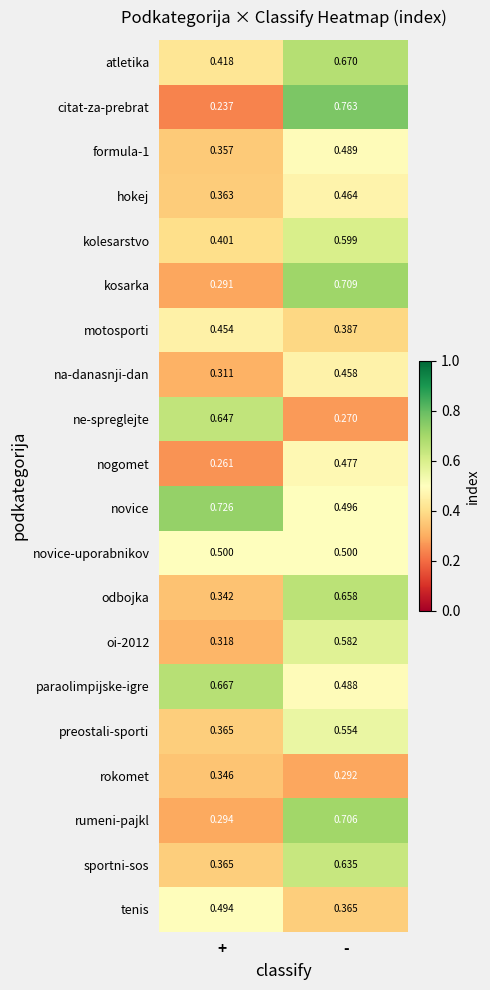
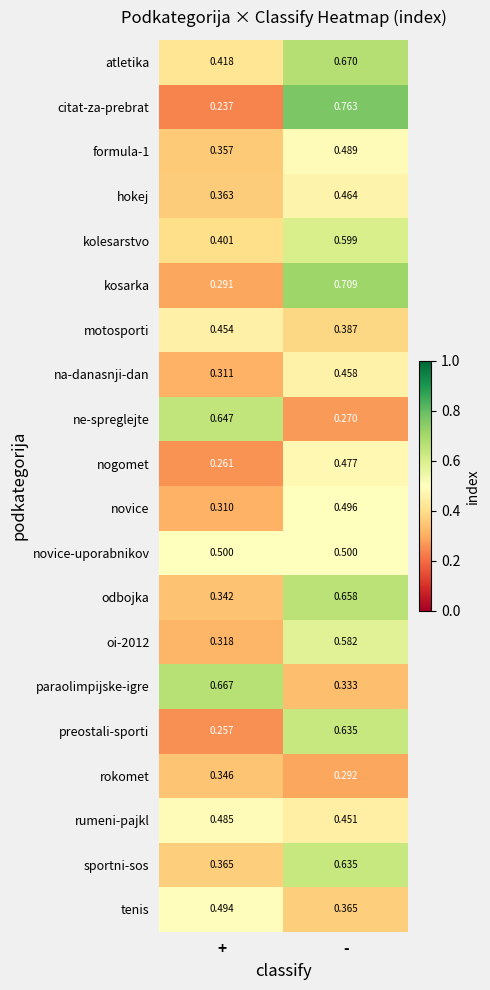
  {
    "atletika": {
      "+": 0.418,
      "-": 0.670
    },
    "citat-za-prebrat": {
      "+": 0.237,
      "-": 0.763
    },
    "formula-1": {
      "+": 0.357,
      "-": 0.489
    },
    "hokej": {
      "+": 0.363,
      "-": 0.464
    },
    "kolesarstvo": {
      "+": 0.401,
      "-": 0.599
    },
    "kosarka": {
      "+": 0.291,
      "-": 0.709
    },
    "motosporti": {
      "+": 0.454,
      "-": 0.387
    },
    "na-danasnji-dan": {
      "+": 0.311,
      "-": 0.458
    },
    "ne-spreglejte": {
      "+": 0.647,
      "-": 0.270
    },
    "nogomet": {
      "+": 0.261,
      "-": 0.477
    },
    "novice": {
-     "+": 0.726,
+     "+": 0.310,
      "-": 0.496
    },
    "novice-uporabnikov": {
      "+": 0.500,
      "-": 0.500
    },
    "odbojka": {
      "+": 0.342,
      "-": 0.658
    },
    "oi-2012": {
      "+": 0.318,
      "-": 0.582
    },
    "paraolimpijske-igre": {
      "+": 0.667,
-     "-": 0.488
+     "-": 0.333
    },
    "preostali-sporti": {
-     "+": 0.365,
-     "-": 0.554
+     "+": 0.257,
+     "-": 0.635
    },
    "rokomet": {
      "+": 0.346,
      "-": 0.292
    },
    "rumeni-pajkl": {
-     "+": 0.294,
-     "-": 0.706
+     "+": 0.485,
+     "-": 0.451
    },
    "sportni-sos": {
      "+": 0.365,
      "-": 0.635
    },
    "tenis": {
      "+": 0.494,
      "-": 0.365
    }
  }
